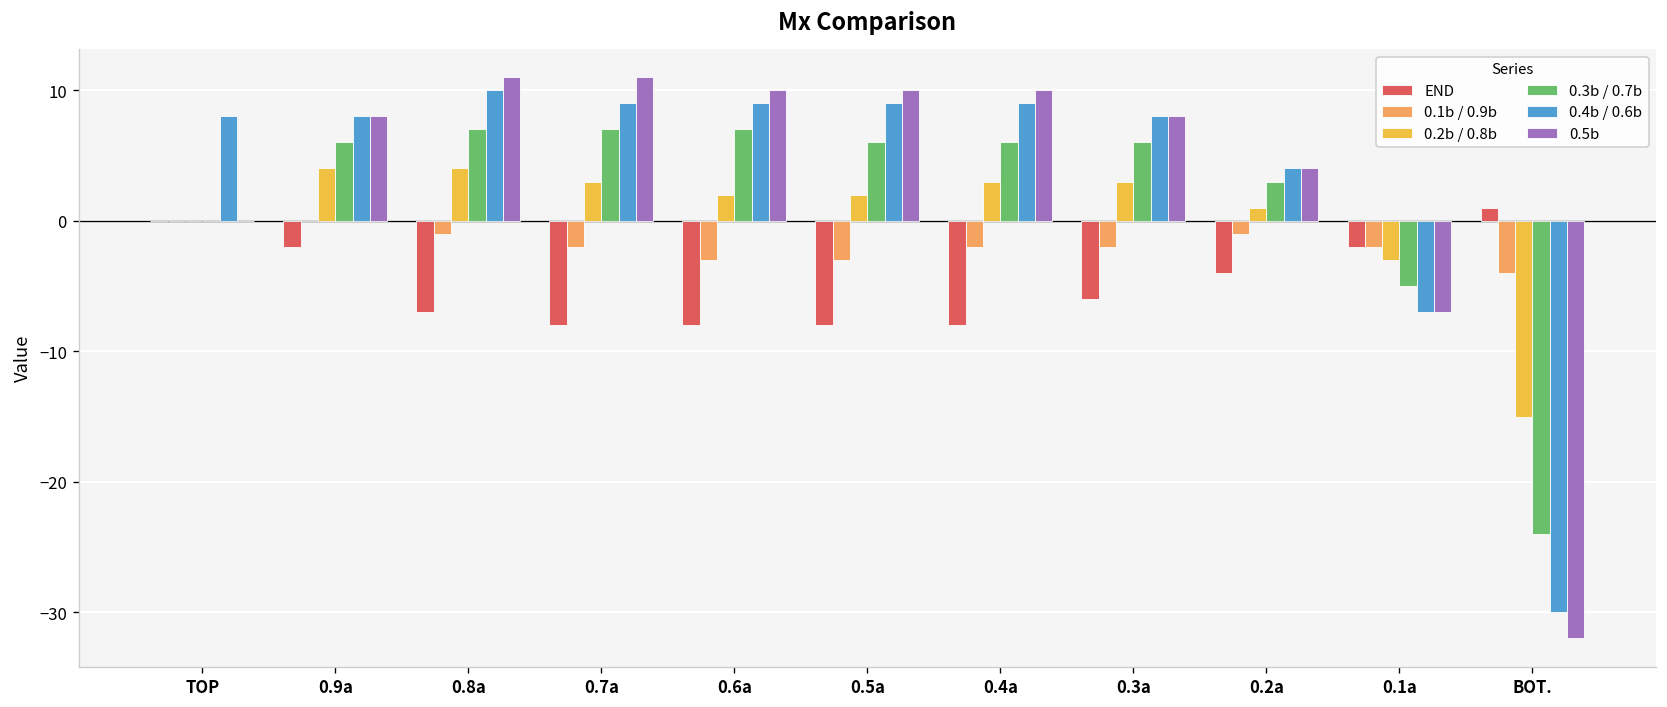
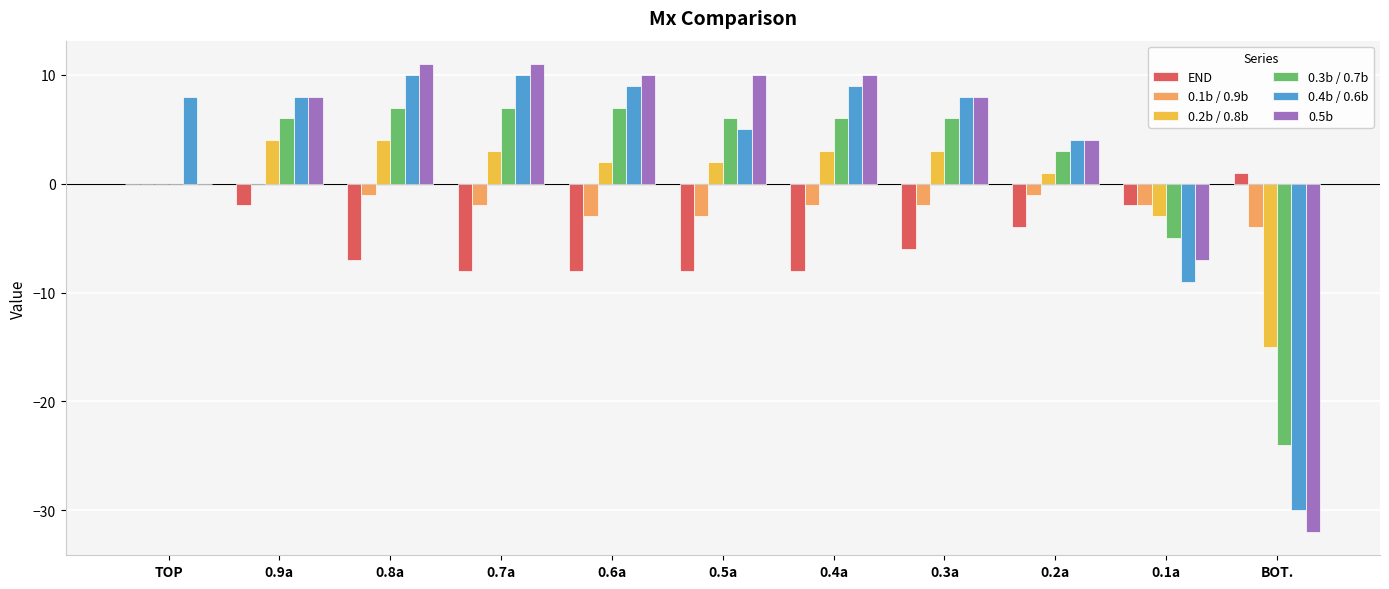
  {
    "END": {
      "TOP": 0,
      "0.9a": -2,
      "0.8a": -7,
      "0.7a": -8,
      "0.6a": -8,
      "0.5a": -8,
      "0.4a": -8,
      "0.3a": -6,
      "0.2a": -4,
      "0.1a": -2,
      "BOT.": 1
    },
    "0.3b / 0.7b": {
      "TOP": 0,
      "0.9a": 6,
      "0.8a": 7,
      "0.7a": 7,
      "0.6a": 7,
      "0.5a": 6,
      "0.4a": 6,
      "0.3a": 6,
      "0.2a": 3,
      "0.1a": -5,
      "BOT.": -24
    },
    "0.4b / 0.6b": {
      "TOP": 8,
      "0.9a": 8,
      "0.8a": 10,
-     "0.7a": 9,
+     "0.7a": 10,
      "0.6a": 9,
-     "0.5a": 9,
+     "0.5a": 5,
      "0.4a": 9,
      "0.3a": 8,
      "0.2a": 4,
-     "0.1a": -7,
+     "0.1a": -9,
      "BOT.": -30
    },
    "0.5b": {
      "TOP": 0,
      "0.9a": 8,
      "0.8a": 11,
      "0.7a": 11,
      "0.6a": 10,
      "0.5a": 10,
      "0.4a": 10,
      "0.3a": 8,
      "0.2a": 4,
      "0.1a": -7,
      "BOT.": -32
    }
  }
